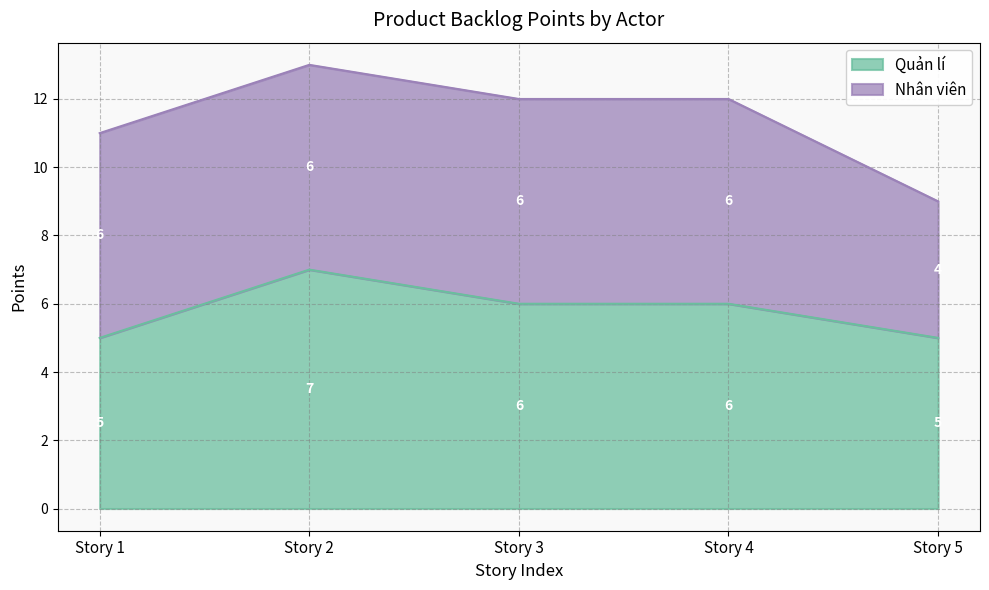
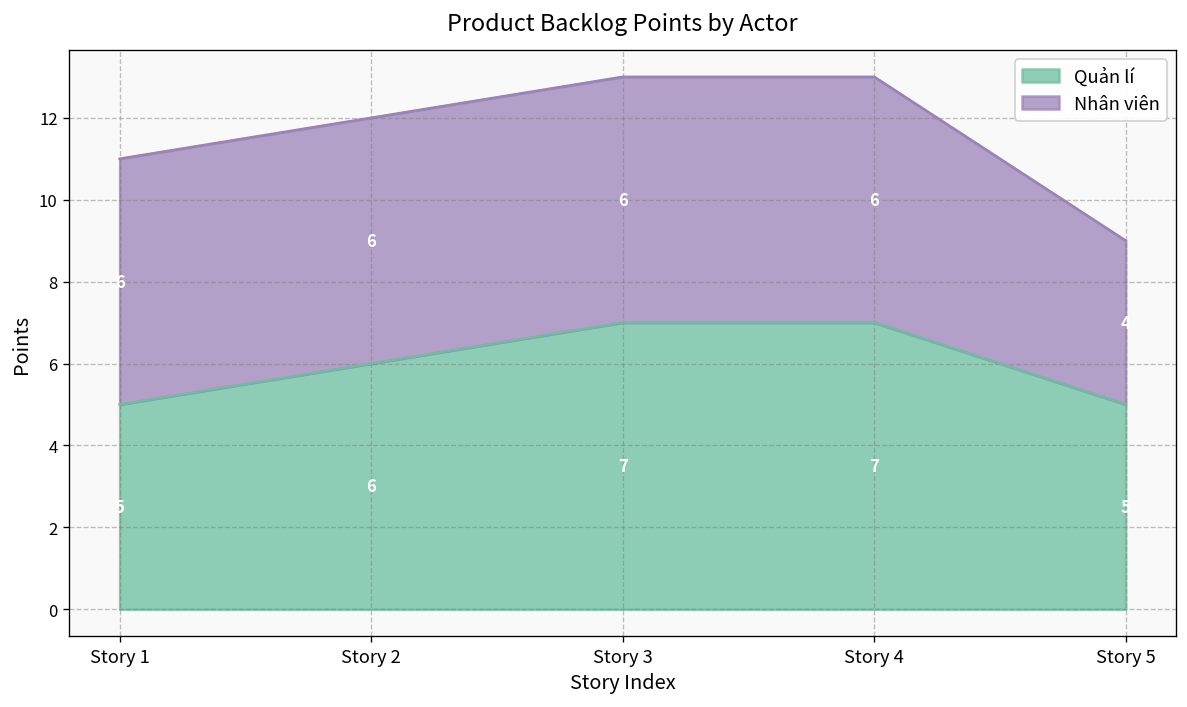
  {
    "Quản lí": {
-     "Story 2": 7,
-     "Story 3": 6,
-     "Story 4": 6
+     "Story 2": 6,
+     "Story 3": 7,
+     "Story 4": 7
    },
    "Nhân viên": {
      "Story 1": 6.0,
      "Story 2": 6.0,
      "Story 3": 6.0,
      "Story 4": 6.0,
      "Story 5": 4.0
    }
  }
